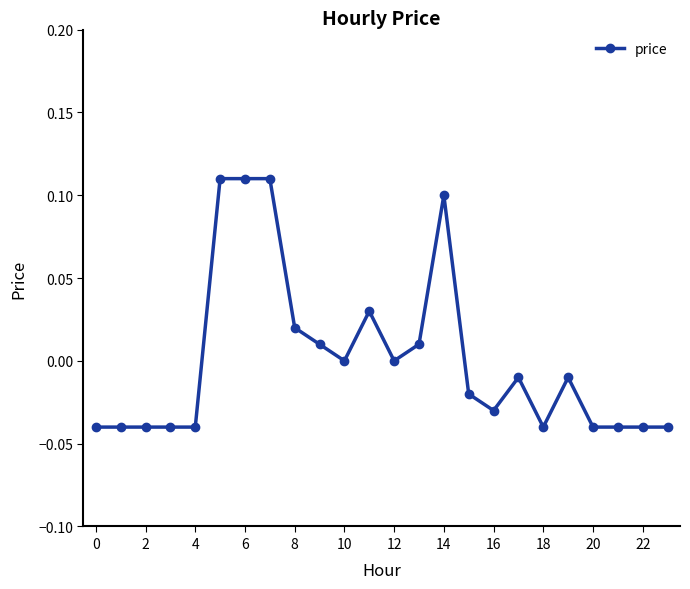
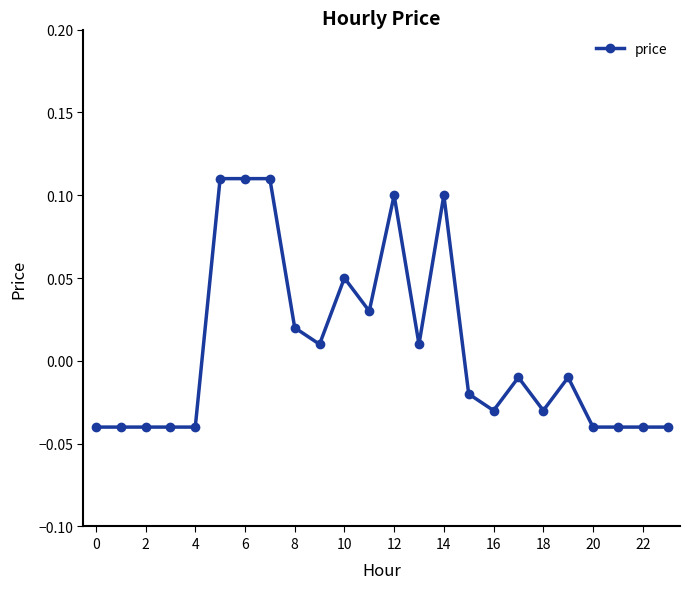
  {
    "0": -0.04,
    "2": -0.04,
    "4": -0.04,
    "6": 0.11,
    "8": 0.02,
-   "10": 0.00,
-   "12": 0.0,
+   "10": 0.05,
+   "12": 0.1,
    "14": 0.10,
    "16": -0.03,
-   "18": -0.04,
+   "18": -0.03,
    "20": -0.04,
    "22": -0.04
  }
